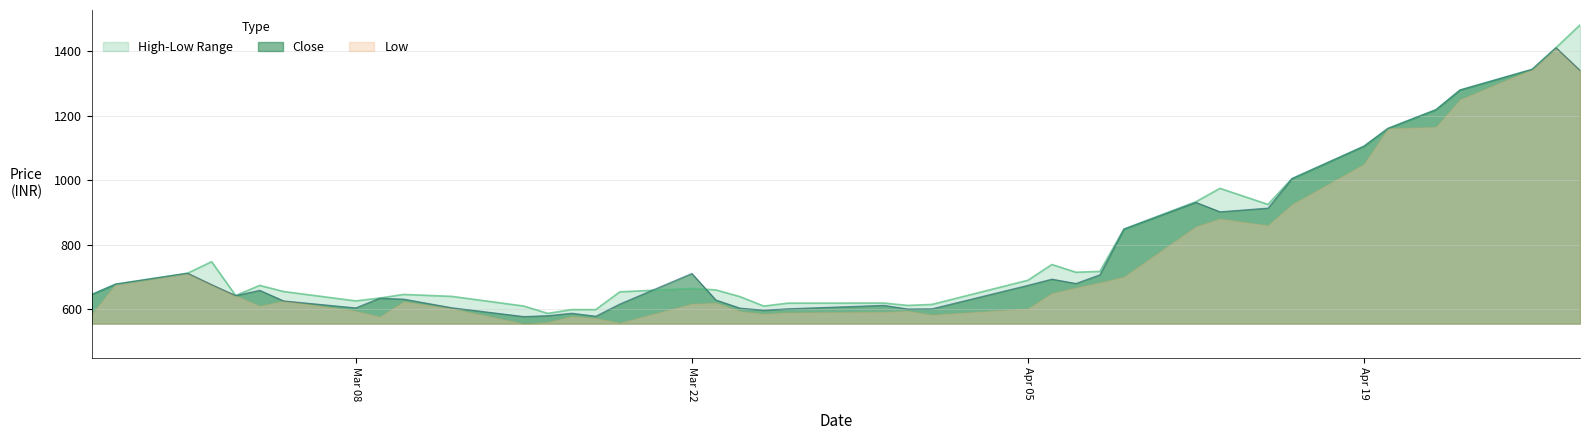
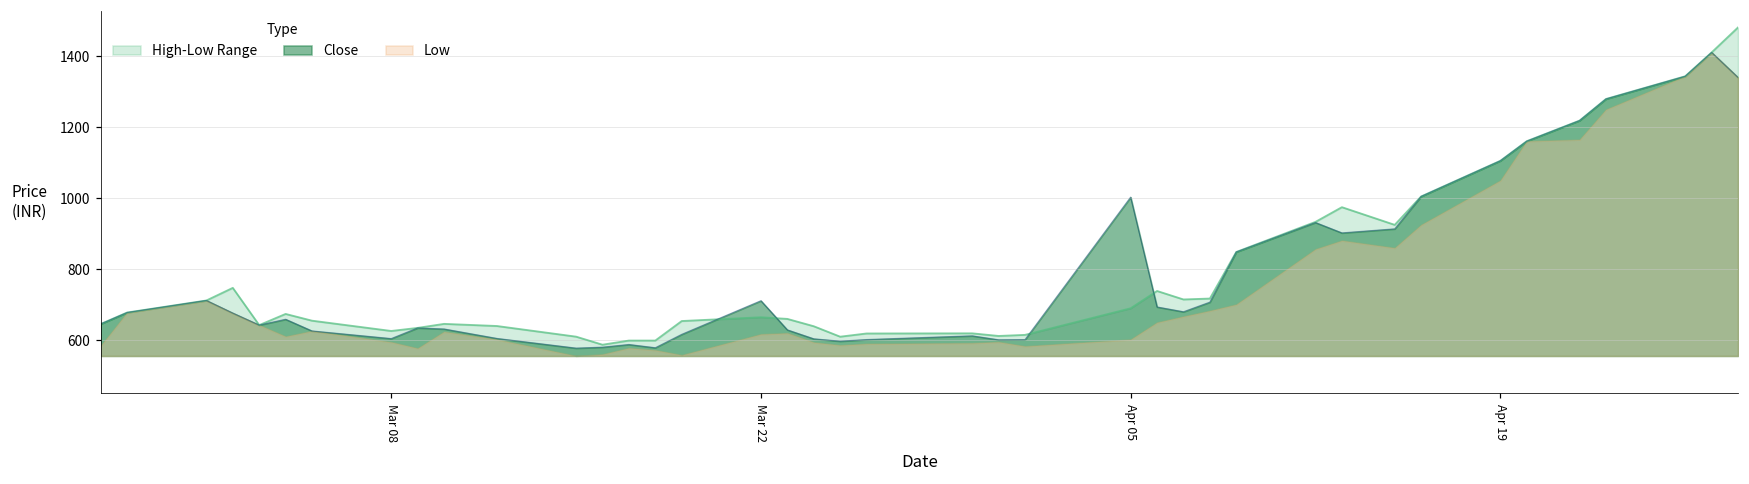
  {
    "Close": {
      "Mar 08": 600,
      "Mar 22": 710,
-     "Apr 05": 670
+     "Apr 05": 1000
    }
  }
